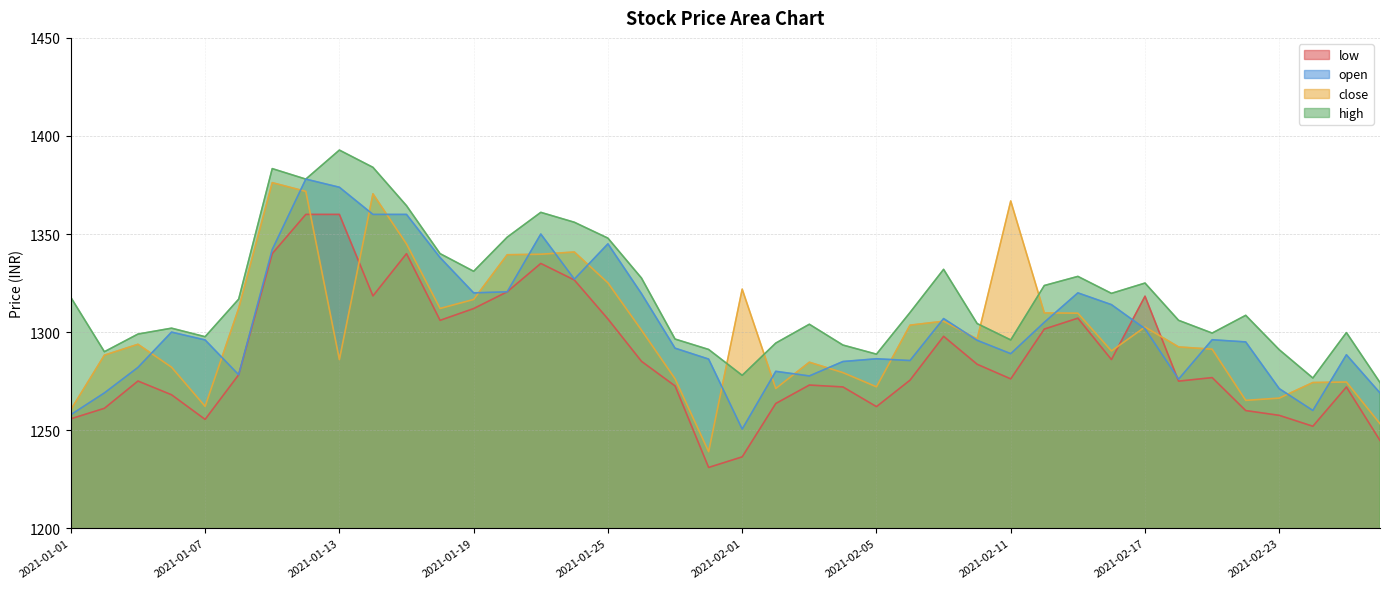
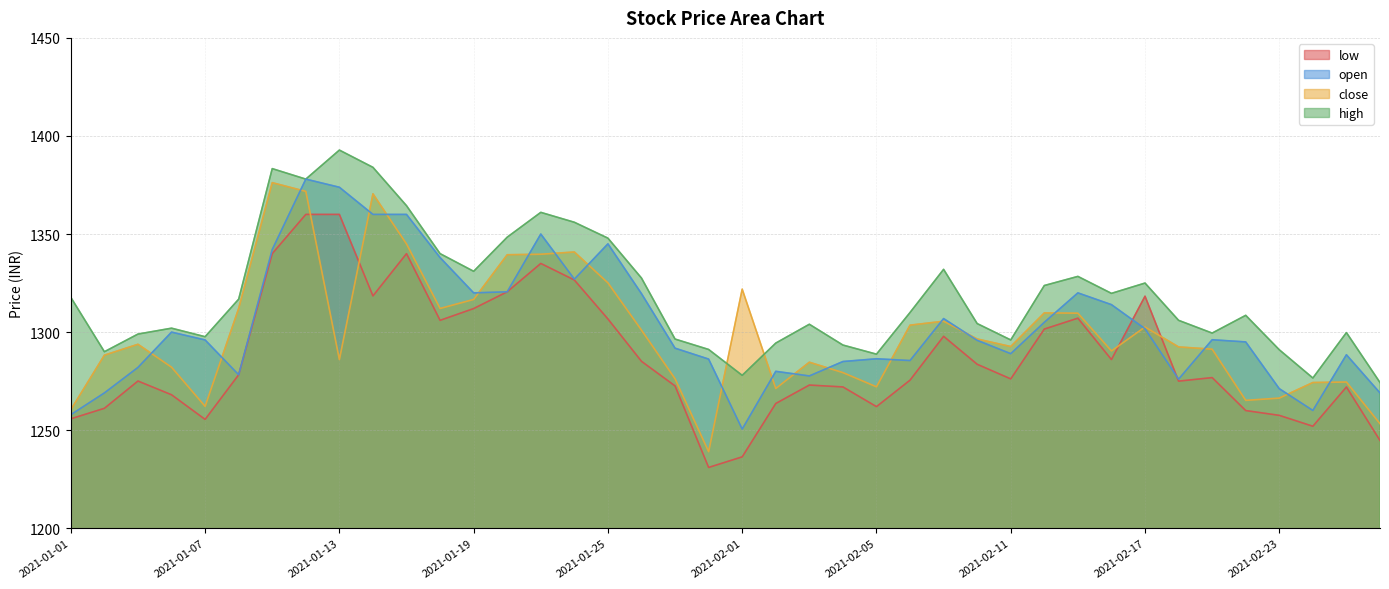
  {
    "low": {
      "2021-01-01": 1256,
      "2021-01-07": 1256,
      "2021-01-13": 1360,
      "2021-01-19": 1312,
      "2021-01-25": 1307,
      "2021-02-01": 1236,
      "2021-02-05": 1262,
      "2021-02-11": 1276,
      "2021-02-17": 1318,
      "2021-02-23": 1258
    },
    "open": {
      "2021-01-01": 1258,
      "2021-01-07": 1296,
      "2021-01-13": 1374,
      "2021-01-19": 1320,
      "2021-01-25": 1345,
      "2021-02-01": 1251,
      "2021-02-05": 1286,
      "2021-02-11": 1289,
      "2021-02-23": 1271
    },
    "close": {
      "2021-01-01": 1260,
      "2021-01-07": 1262,
      "2021-01-13": 1286,
      "2021-01-19": 1317,
      "2021-01-25": 1325,
      "2021-02-01": 1322,
      "2021-02-05": 1272,
-     "2021-02-11": 1367,
+     "2021-02-11": 1293,
      "2021-02-23": 1266
    },
    "high": {
      "2021-01-01": 1318,
      "2021-01-07": 1298,
      "2021-01-13": 1393,
      "2021-01-19": 1331,
      "2021-01-25": 1348,
      "2021-02-01": 1278,
      "2021-02-05": 1289,
      "2021-02-11": 1296,
      "2021-02-17": 1325,
      "2021-02-23": 1291
    }
  }
